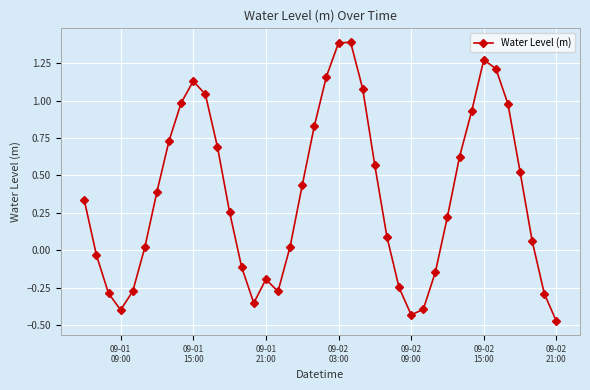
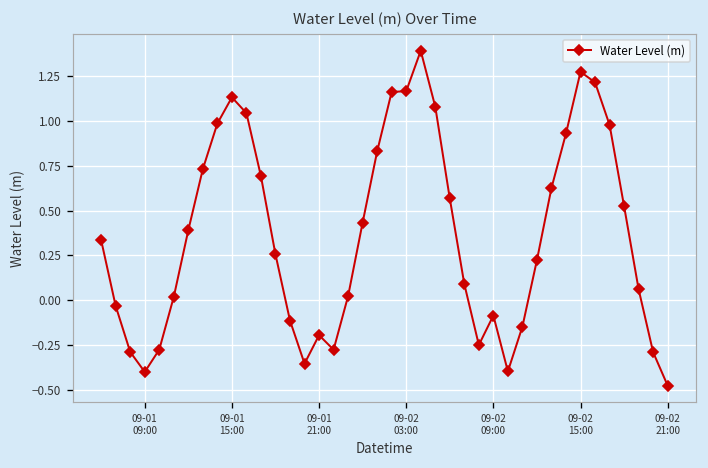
  {
    "09-01 09:00": -0.40,
    "09-01 15:00": 1.13,
    "09-01 21:00": -0.19,
-   "09-02 03:00": 1.39,
-   "09-02 09:00": -0.43,
+   "09-02 03:00": 1.17,
+   "09-02 09:00": -0.09,
    "09-02 15:00": 1.27,
    "09-02 21:00": -0.48
  }
